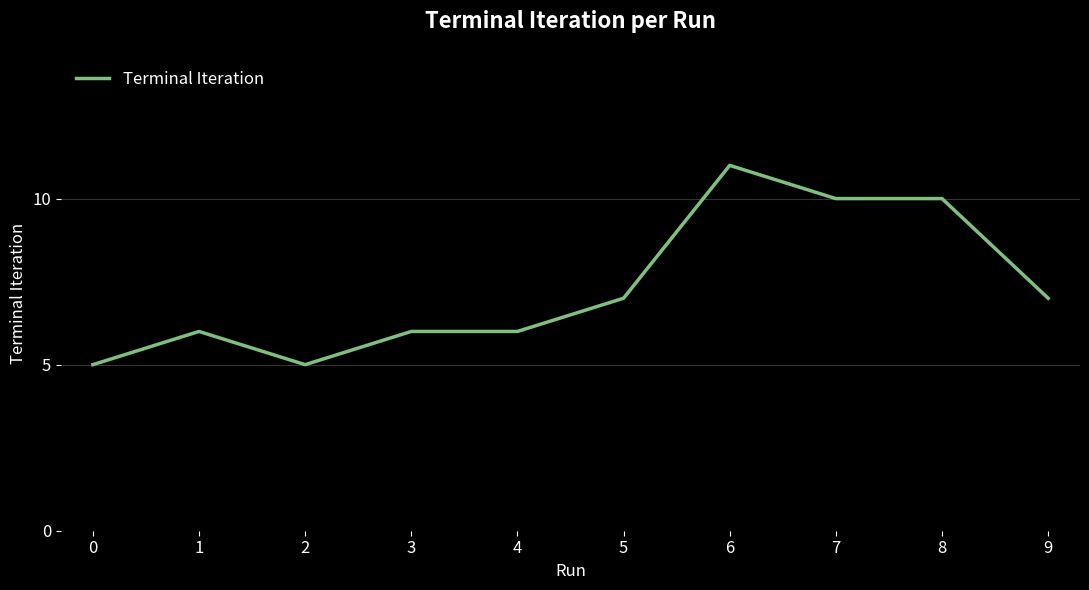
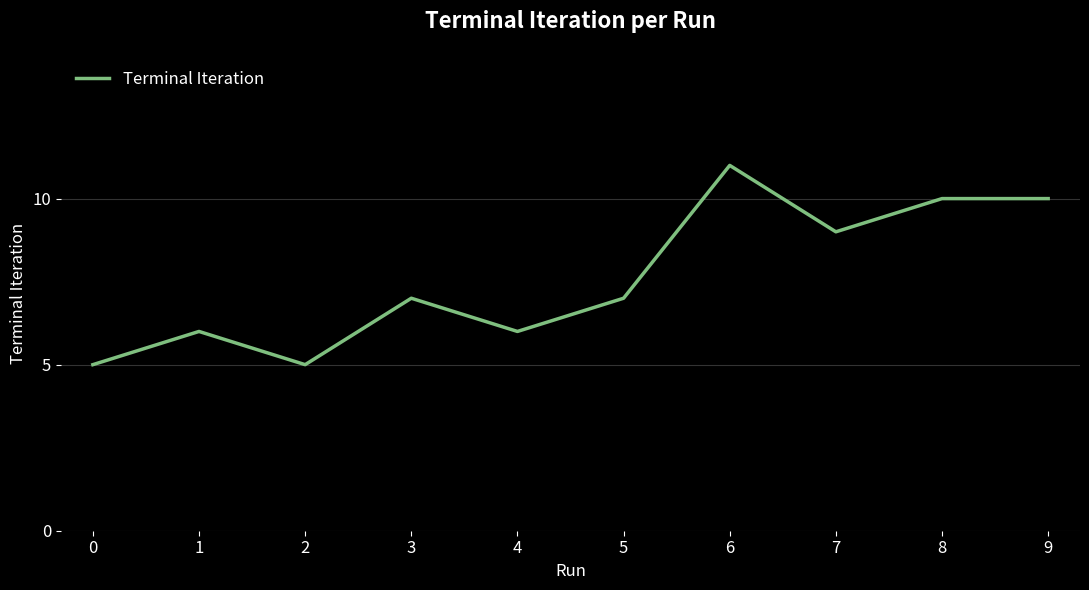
  {
    "0": 5,
    "1": 6,
    "2": 5,
-   "3": 6,
+   "3": 7,
    "4": 6,
    "5": 7,
    "6": 11,
-   "7": 10,
+   "7": 9,
    "8": 10,
-   "9": 7
+   "9": 10
  }
